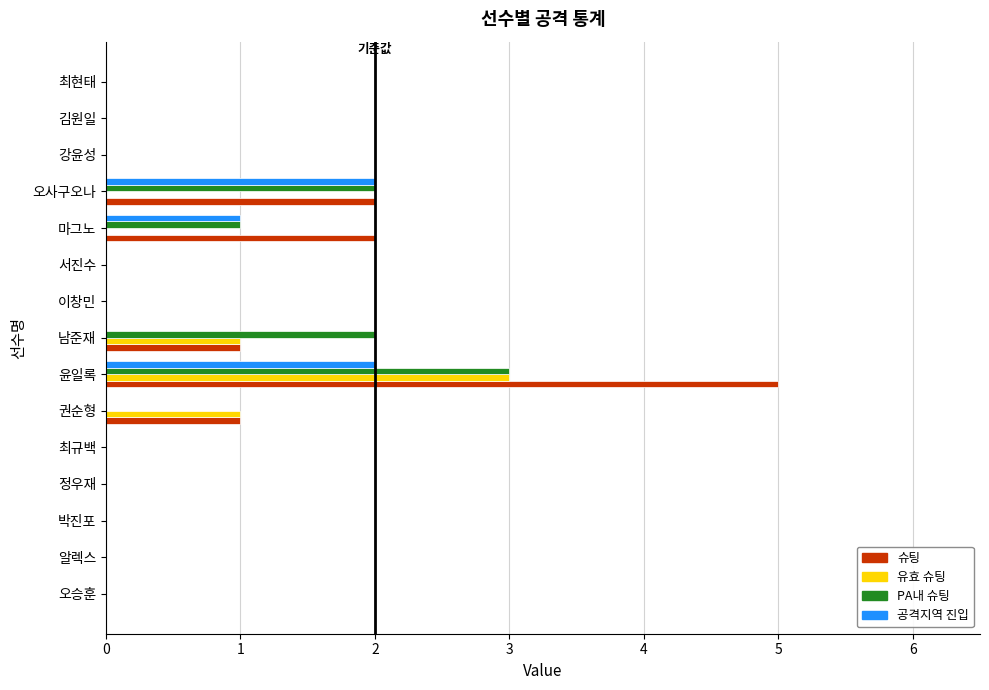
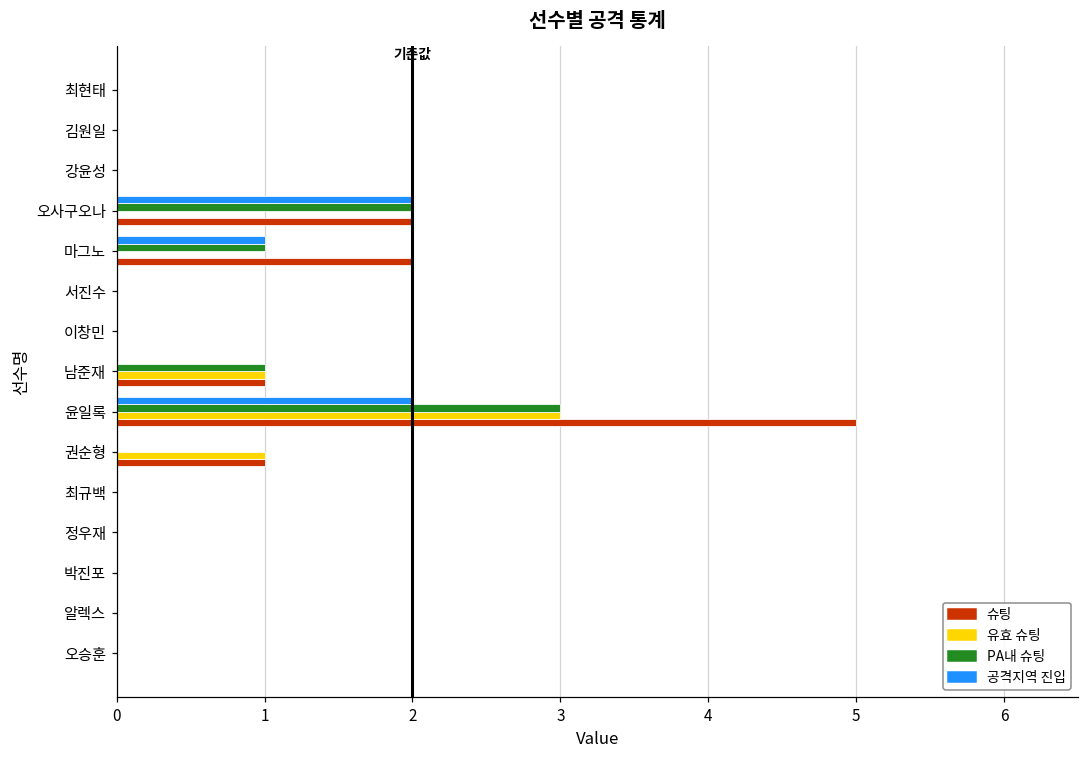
  {
    "슈팅": {
      "최현태": 0,
      "김원일": 0,
      "강윤성": 0,
      "오사구오나": 2,
      "마그노": 2,
      "서진수": 0,
      "이창민": 0,
      "남준재": 1,
      "윤일록": 5,
      "권순형": 1,
      "최규백": 0,
      "정우재": 0,
      "박진포": 0,
      "알렉스": 0,
      "오승훈": 0
    },
    "유효 슈팅": {
      "최현태": 0,
      "김원일": 0,
      "강윤성": 0,
      "오사구오나": 0,
      "마그노": 0,
      "서진수": 0,
      "이창민": 0,
      "남준재": 1,
      "윤일록": 3,
      "권순형": 1,
      "최규백": 0,
      "정우재": 0,
      "박진포": 0,
      "알렉스": 0,
      "오승훈": 0
    },
    "PA내 슈팅": {
      "최현태": 0,
      "김원일": 0,
      "강윤성": 0,
      "오사구오나": 2,
      "마그노": 1,
      "서진수": 0,
      "이창민": 0,
-     "남준재": 2,
+     "남준재": 1,
      "윤일록": 3,
      "권순형": 0,
      "최규백": 0,
      "정우재": 0,
      "박진포": 0,
      "알렉스": 0,
      "오승훈": 0
    },
    "공격지역 진입": {
      "최현태": 0,
      "김원일": 0,
      "강윤성": 0,
      "오사구오나": 2,
      "마그노": 1,
      "서진수": 0,
      "이창민": 0,
      "남준재": 0,
      "윤일록": 2,
      "권순형": 0,
      "최규백": 0,
      "정우재": 0,
      "박진포": 0,
      "알렉스": 0,
      "오승훈": 0
    }
  }
